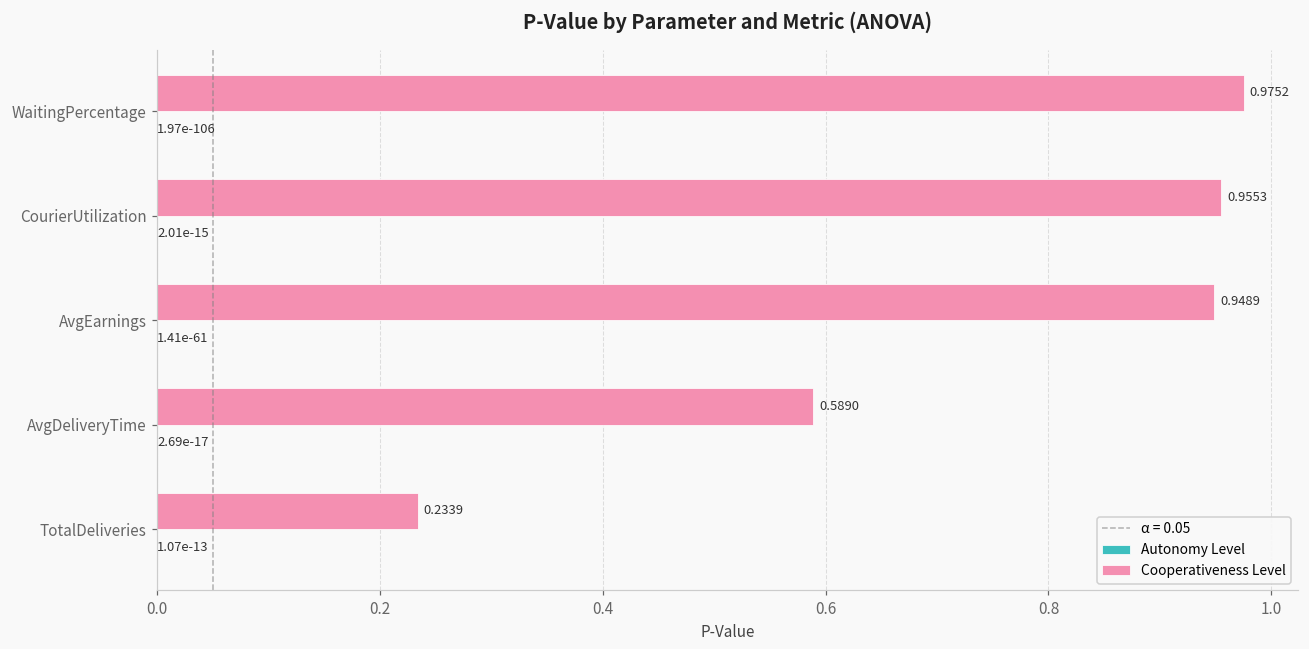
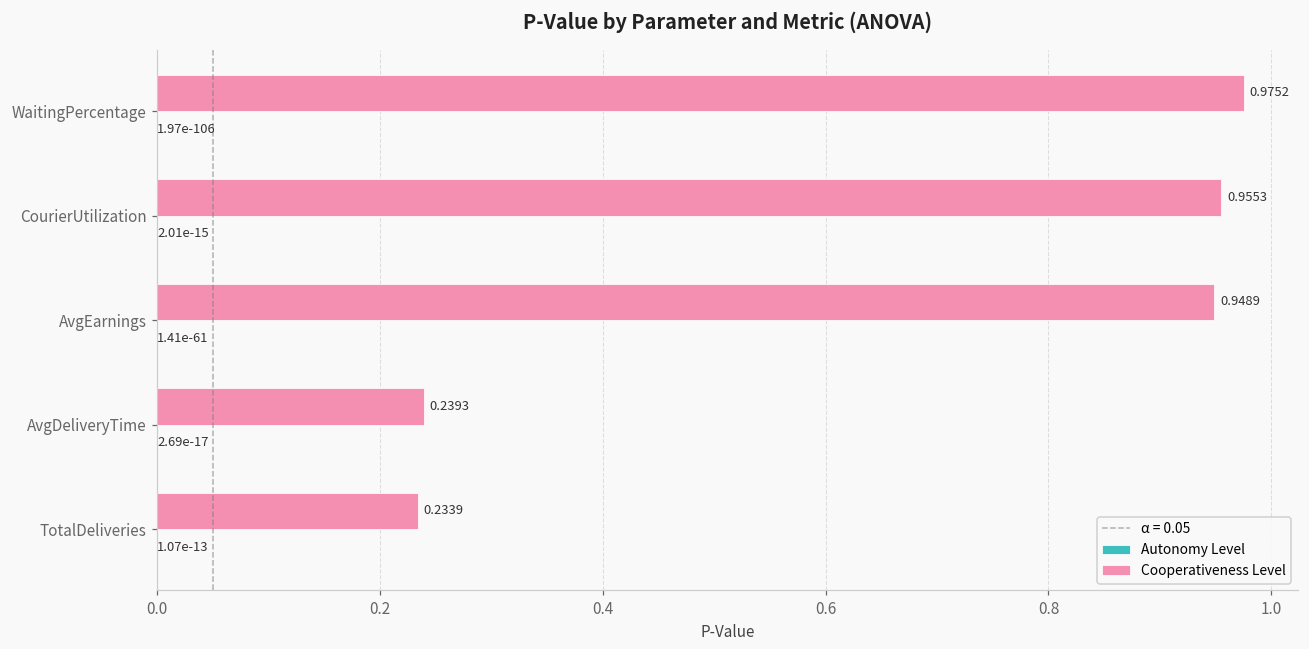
  {
    "Autonomy Level": {
      "WaitingPercentage": "1.97e-106",
      "CourierUtilization": "2.01e-15",
      "AvgEarnings": "1.41e-61",
      "AvgDeliveryTime": "2.69e-17",
      "TotalDeliveries": "1.07e-13"
    },
    "Cooperativeness Level": {
      "WaitingPercentage": "0.9752",
      "CourierUtilization": "0.9553",
      "AvgEarnings": "0.9489",
-     "AvgDeliveryTime": "0.5890",
+     "AvgDeliveryTime": "0.2393",
      "TotalDeliveries": "0.2339"
    }
  }
